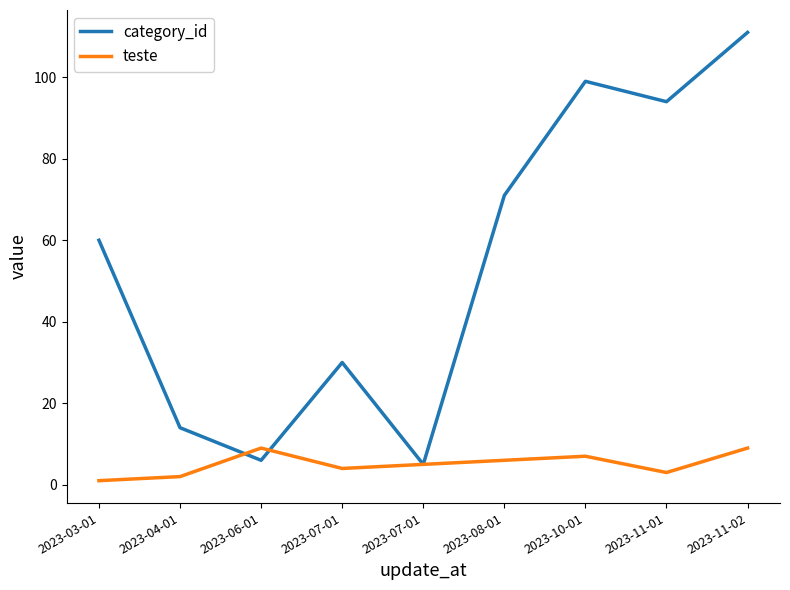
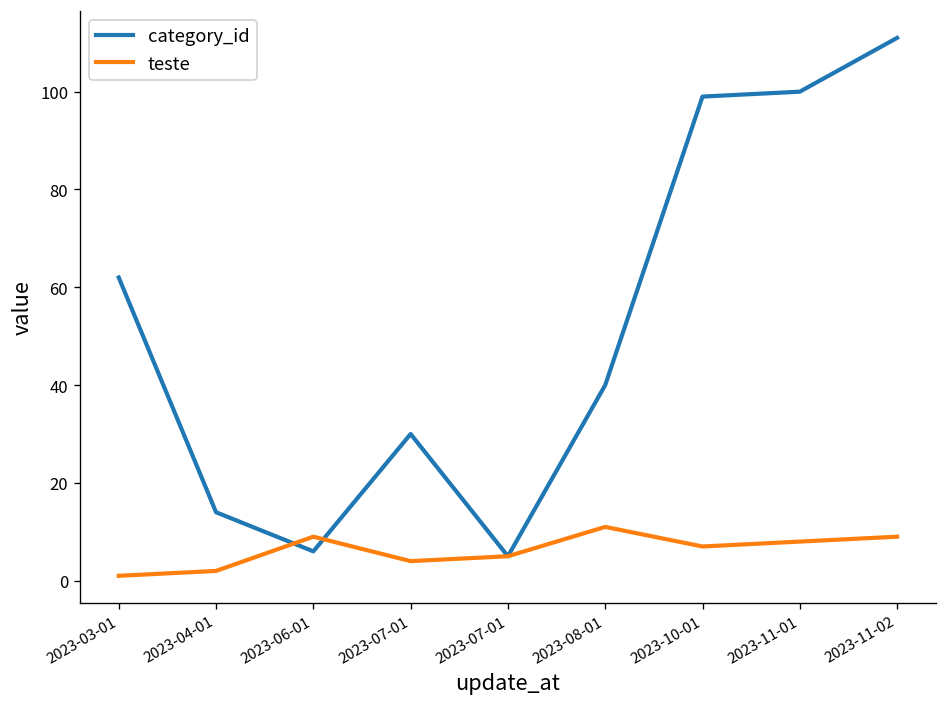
  {
    "category_id": {
-     "2023-03-01": 60,
+     "2023-03-01": 62,
      "2023-04-01": 14,
      "2023-06-01": 6,
-     "2023-08-01": 71,
+     "2023-08-01": 40,
      "2023-10-01": 99,
-     "2023-11-01": 94,
+     "2023-11-01": 100,
      "2023-11-02": 111
    },
    "teste": {
      "2023-03-01": 1,
      "2023-04-01": 2,
      "2023-06-01": 9,
-     "2023-08-01": 6,
+     "2023-08-01": 11,
      "2023-10-01": 7,
-     "2023-11-01": 3,
+     "2023-11-01": 8,
      "2023-11-02": 9
    }
  }
